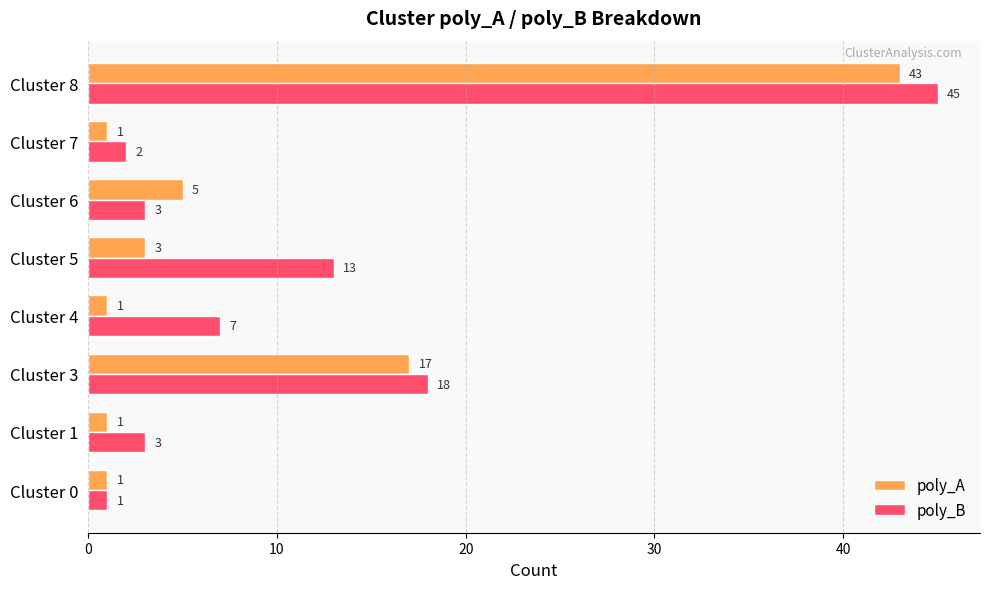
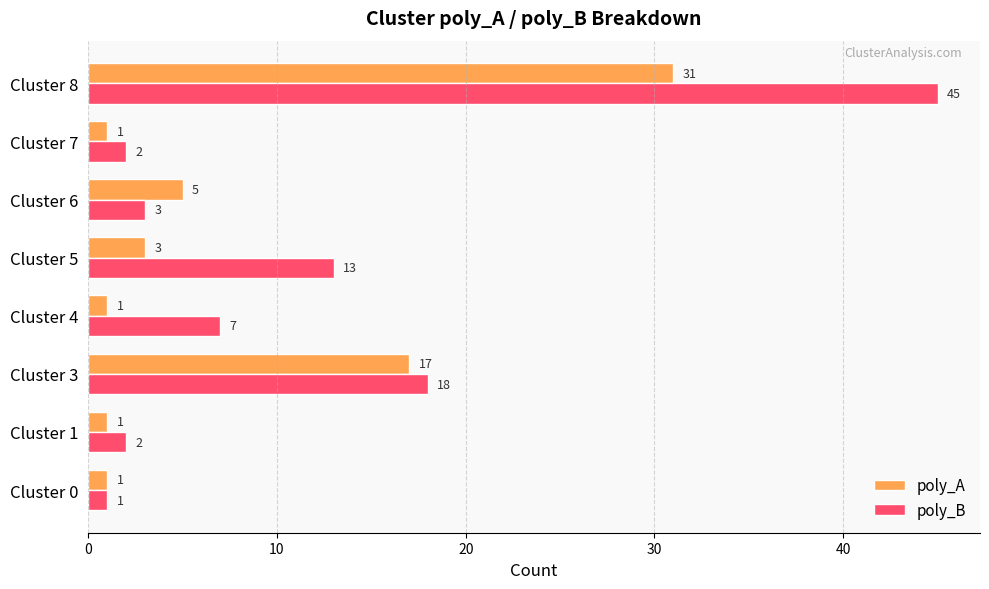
  {
    "poly_A": {
-     "Cluster 8": 43,
+     "Cluster 8": 31,
      "Cluster 7": 1,
      "Cluster 6": 5,
      "Cluster 5": 3,
      "Cluster 4": 1,
      "Cluster 3": 17,
      "Cluster 1": 1,
      "Cluster 0": 1
    },
    "poly_B": {
      "Cluster 8": 45,
      "Cluster 7": 2,
      "Cluster 6": 3,
      "Cluster 5": 13,
      "Cluster 4": 7,
      "Cluster 3": 18,
-     "Cluster 1": 3,
+     "Cluster 1": 2,
      "Cluster 0": 1
    }
  }
